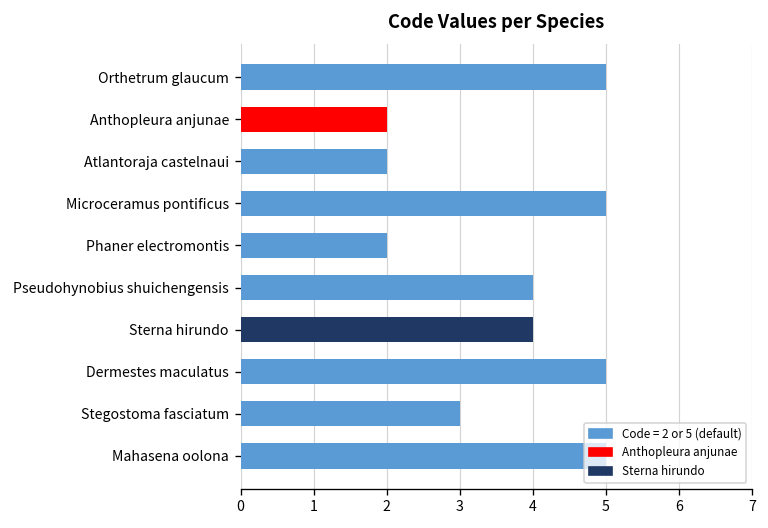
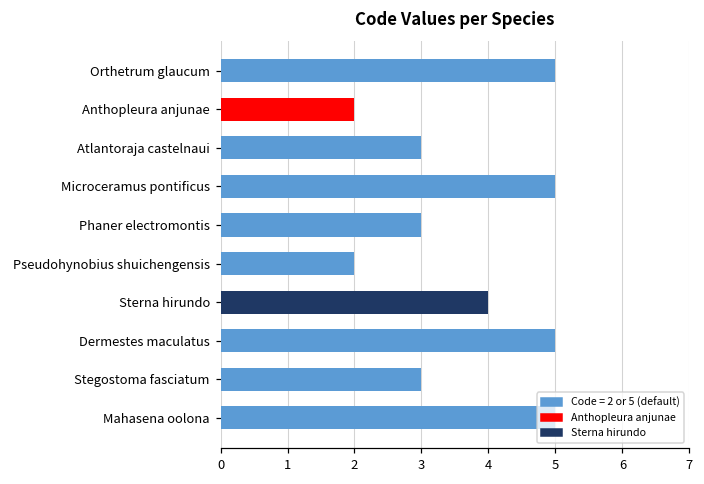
  {
    "Orthetrum glaucum": 5,
    "Anthopleura anjunae": 2,
-   "Atlantoraja castelnaui": 2,
+   "Atlantoraja castelnaui": 3,
    "Microceramus pontificus": 5,
-   "Phaner electromontis": 2,
-   "Pseudohynobius shuichengensis": 4,
+   "Phaner electromontis": 3,
+   "Pseudohynobius shuichengensis": 2,
    "Sterna hirundo": 4,
    "Dermestes maculatus": 5,
    "Stegostoma fasciatum": 3
  }
